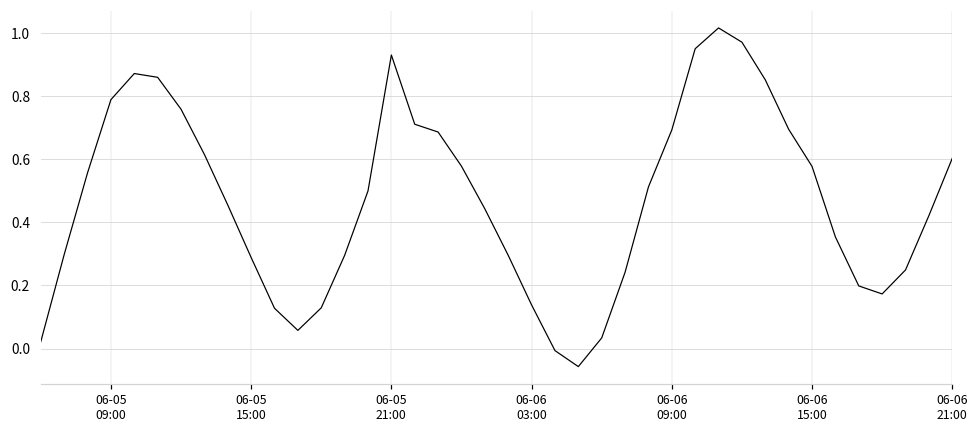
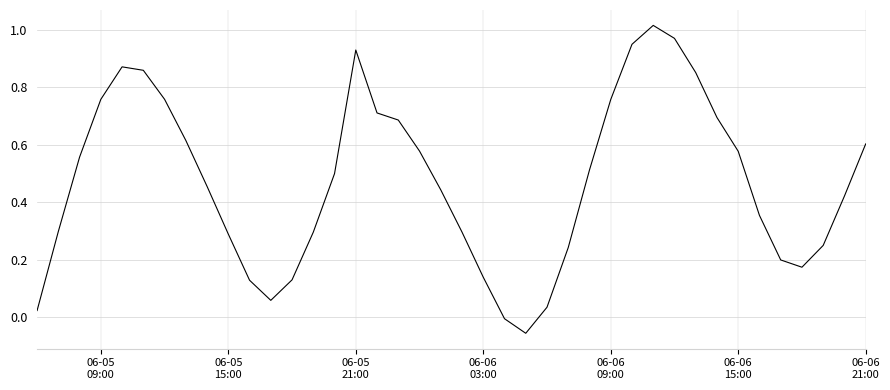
  {
-   "06-05 09:00": 0.79,
+   "06-05 09:00": 0.76,
    "06-05 15:00": 0.29,
    "06-05 21:00": 0.93,
    "06-06 03:00": 0.14,
-   "06-06 09:00": 0.69,
+   "06-06 09:00": 0.76,
    "06-06 15:00": 0.58,
    "06-06 21:00": 0.60
  }
